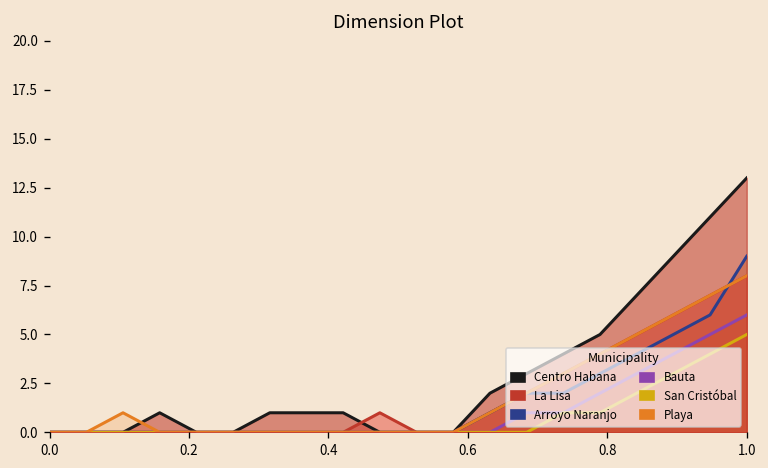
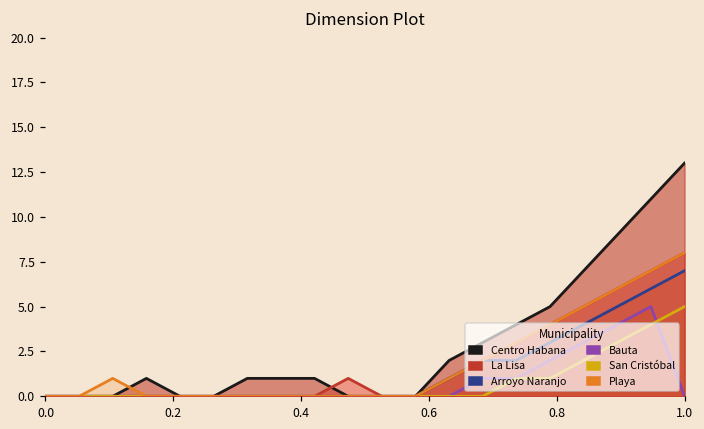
  {
    "Centro Habana": {
      "1.0": 13
    },
    "Arroyo Naranjo": {
-     "1.0": 9
+     "1.0": 7
    },
    "Bauta": {
-     "1.0": 6
+     "1.0": 0
    }
  }
